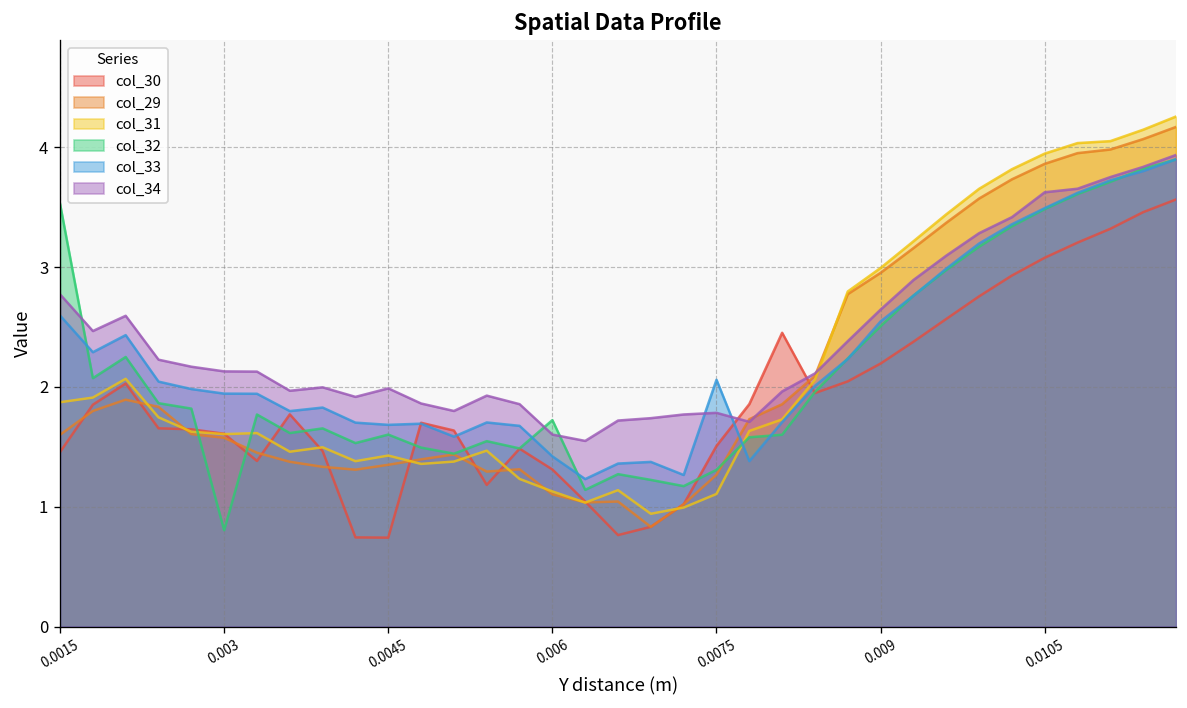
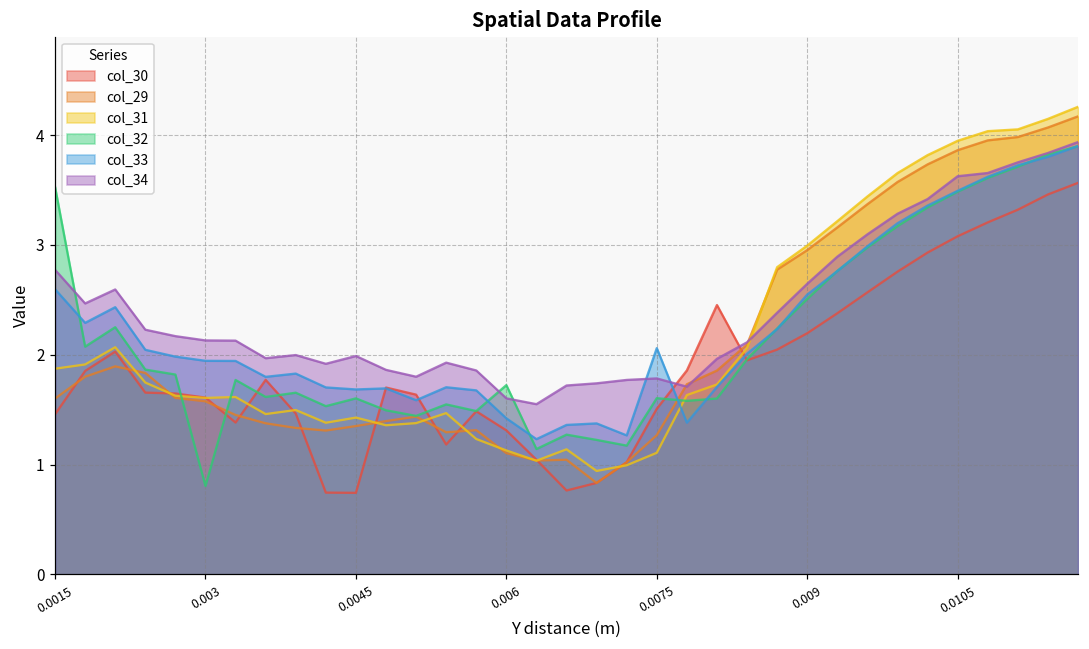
  {
    "col_32": {
      "0.0015": 3.5,
      "0.003": 0.8,
      "0.0045": 1.6,
      "0.006": 1.7,
-     "0.0075": 1.3,
+     "0.0075": 1.6,
      "0.009": 2.5
    },
    "col_33": {
      "0.0015": 2.6,
      "0.003": 1.9,
      "0.0045": 1.7,
      "0.006": 1.4,
      "0.0075": 2.1,
      "0.009": 2.5
    },
    "col_34": {
      "0.0015": 2.8,
      "0.003": 2.1,
      "0.0045": 2.0,
      "0.006": 1.6,
      "0.0075": 1.8,
      "0.009": 2.6,
      "0.0105": 3.6
    }
  }
